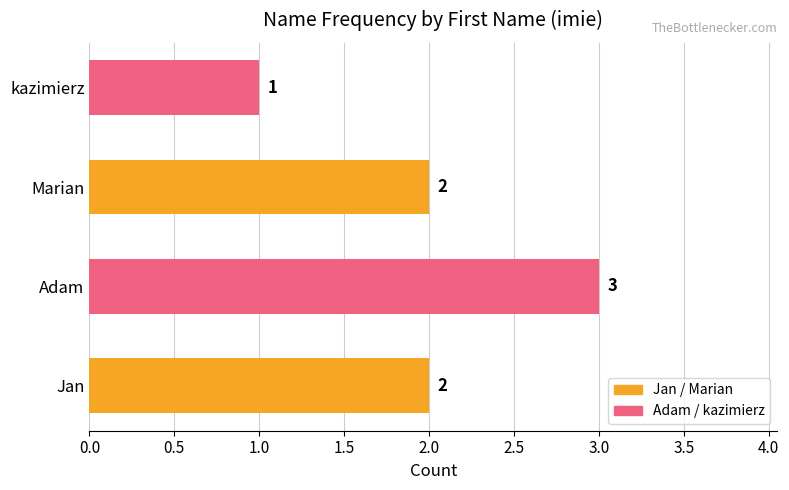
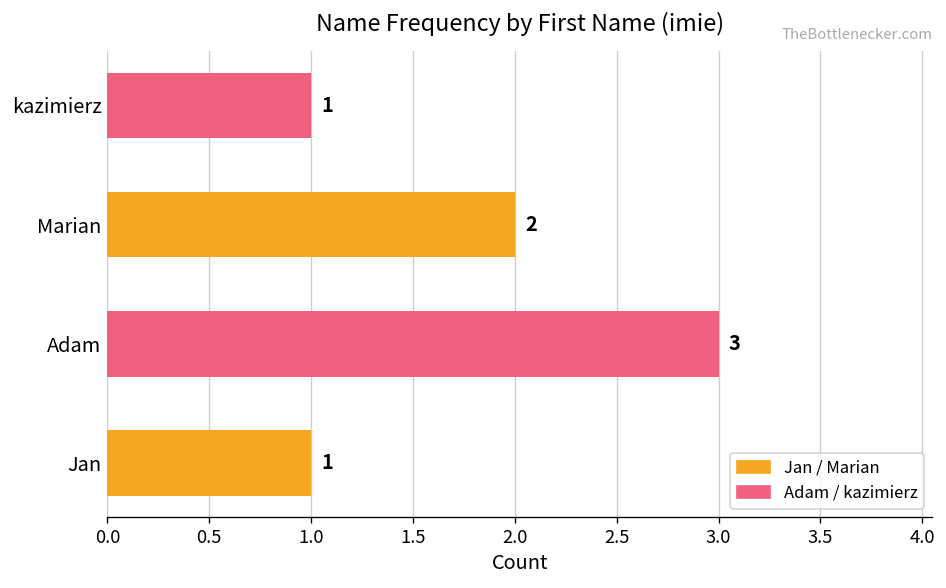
  {
    "kazimierz": 1,
    "Marian": 2,
    "Adam": 3,
-   "Jan": 2
+   "Jan": 1
  }
